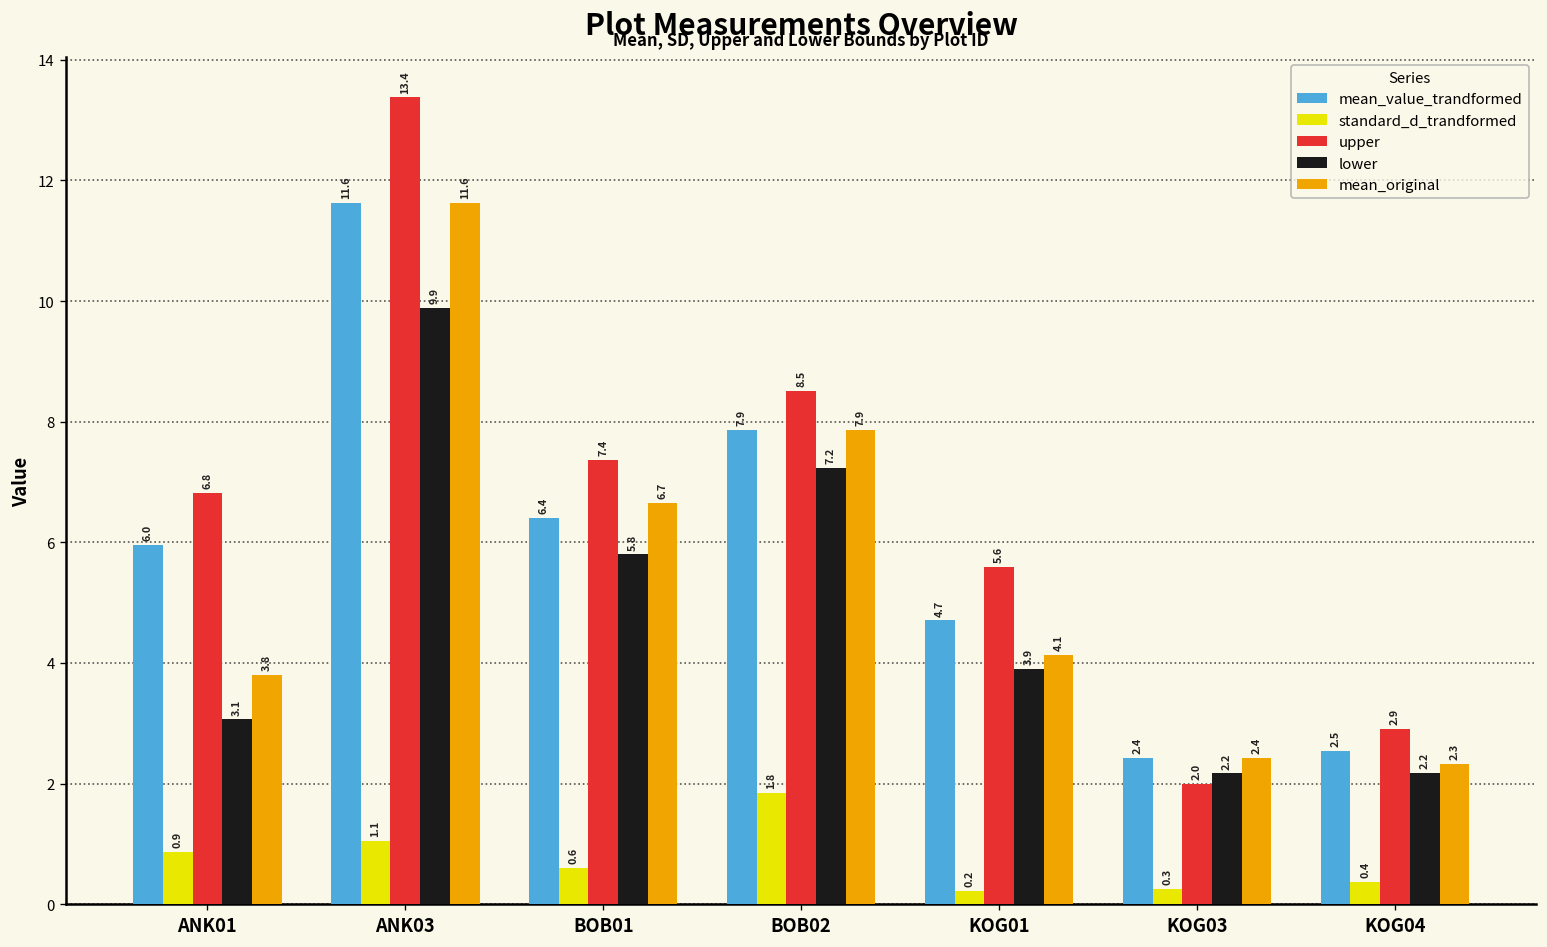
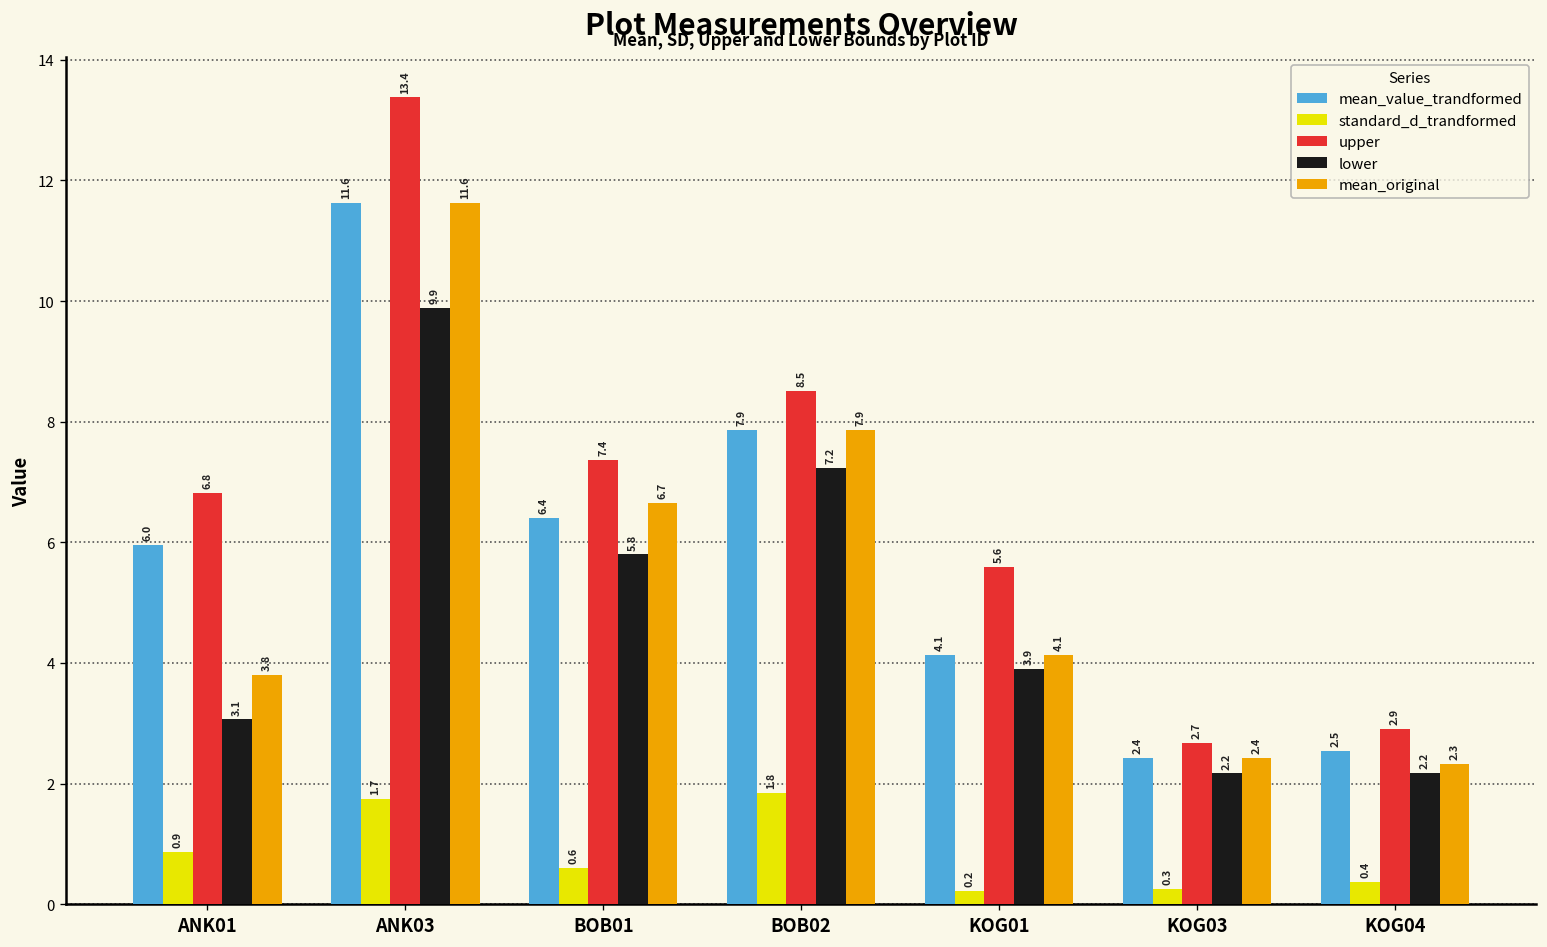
  {
    "mean_value_trandformed": {
      "ANK01": 6.0,
      "ANK03": 11.6,
      "BOB01": 6.4,
      "BOB02": 7.9,
-     "KOG01": 4.7,
+     "KOG01": 4.1,
      "KOG03": 2.4,
      "KOG04": 2.5
    },
    "standard_d_trandformed": {
      "ANK01": 0.9,
-     "ANK03": 1.1,
+     "ANK03": 1.7,
      "BOB01": 0.6,
      "BOB02": 1.8,
      "KOG01": 0.2,
      "KOG03": 0.3,
      "KOG04": 0.4
    },
    "upper": {
      "ANK01": 6.8,
      "ANK03": 13.4,
      "BOB01": 7.4,
      "BOB02": 8.5,
      "KOG01": 5.6,
-     "KOG03": 2.0,
+     "KOG03": 2.7,
      "KOG04": 2.9
    },
    "lower": {
      "ANK01": 3.1,
      "ANK03": 9.9,
      "BOB01": 5.8,
      "BOB02": 7.2,
      "KOG01": 3.9,
      "KOG03": 2.2,
      "KOG04": 2.2
    },
    "mean_original": {
      "ANK01": 3.8,
      "ANK03": 11.6,
      "BOB01": 6.7,
      "BOB02": 7.9,
      "KOG01": 4.1,
      "KOG03": 2.4,
      "KOG04": 2.3
    }
  }
